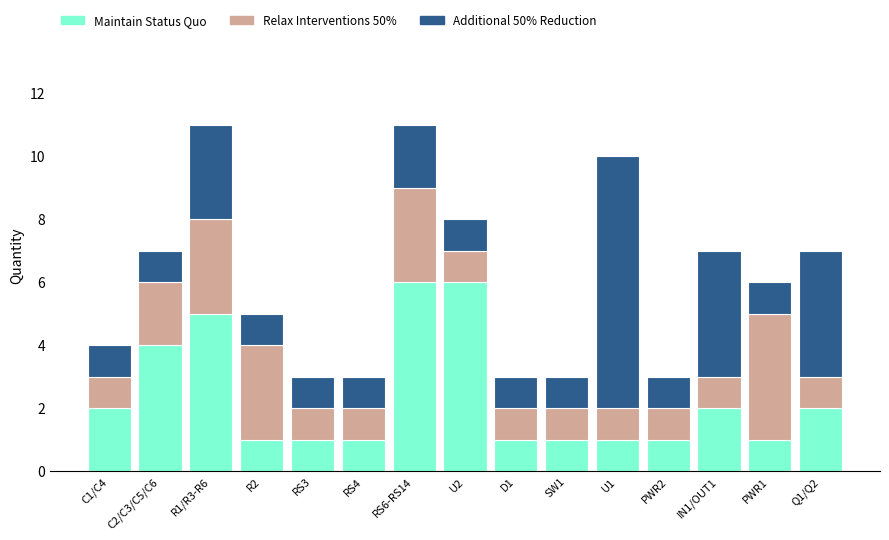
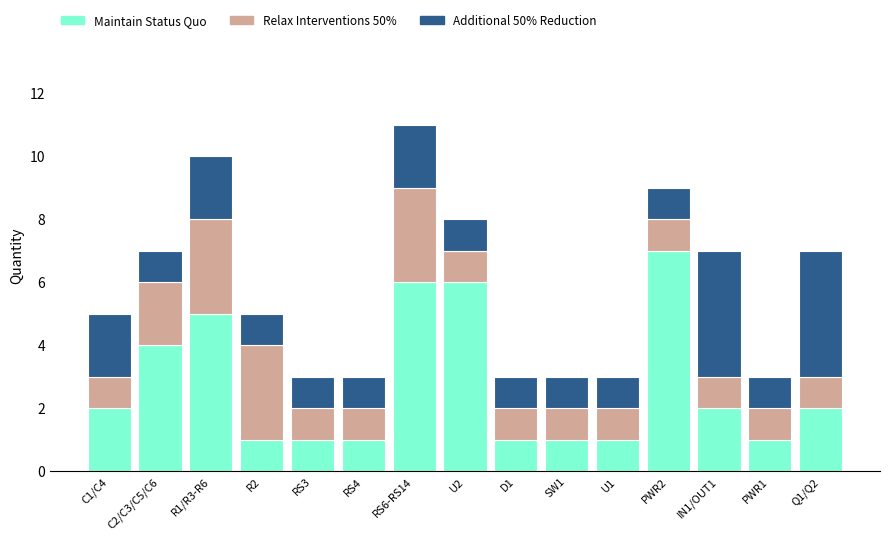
  {
    "Maintain Status Quo": {
      "C1/C4": 2,
      "C2/C3/C5/C6": 4,
      "R1/R3-R6": 5,
      "R2": 1,
      "RS3": 1,
      "RS4": 1,
      "RS6-RS14": 6,
      "U2": 6,
      "D1": 1,
      "SW1": 1,
      "U1": 1,
-     "PWR2": 1,
+     "PWR2": 7,
      "IN1/OUT1": 2,
      "PWR1": 1,
      "Q1/Q2": 2
    },
    "Relax Interventions 50%": {
      "C1/C4": 1,
      "C2/C3/C5/C6": 2,
      "R1/R3-R6": 3,
      "R2": 3,
      "RS3": 1,
      "RS4": 1,
      "RS6-RS14": 3,
      "U2": 1,
      "D1": 1,
      "SW1": 1,
      "U1": 1,
      "PWR2": 1,
      "IN1/OUT1": 1,
-     "PWR1": 4,
+     "PWR1": 1,
      "Q1/Q2": 1
    },
    "Additional 50% Reduction": {
-     "C1/C4": 1,
+     "C1/C4": 2,
      "C2/C3/C5/C6": 1,
-     "R1/R3-R6": 3,
+     "R1/R3-R6": 2,
      "R2": 1,
      "RS3": 1,
      "RS4": 1,
      "RS6-RS14": 2,
      "U2": 1,
      "D1": 1,
      "SW1": 1,
-     "U1": 8,
+     "U1": 1,
      "PWR2": 1,
      "IN1/OUT1": 4,
      "PWR1": 1,
      "Q1/Q2": 4
    }
  }
